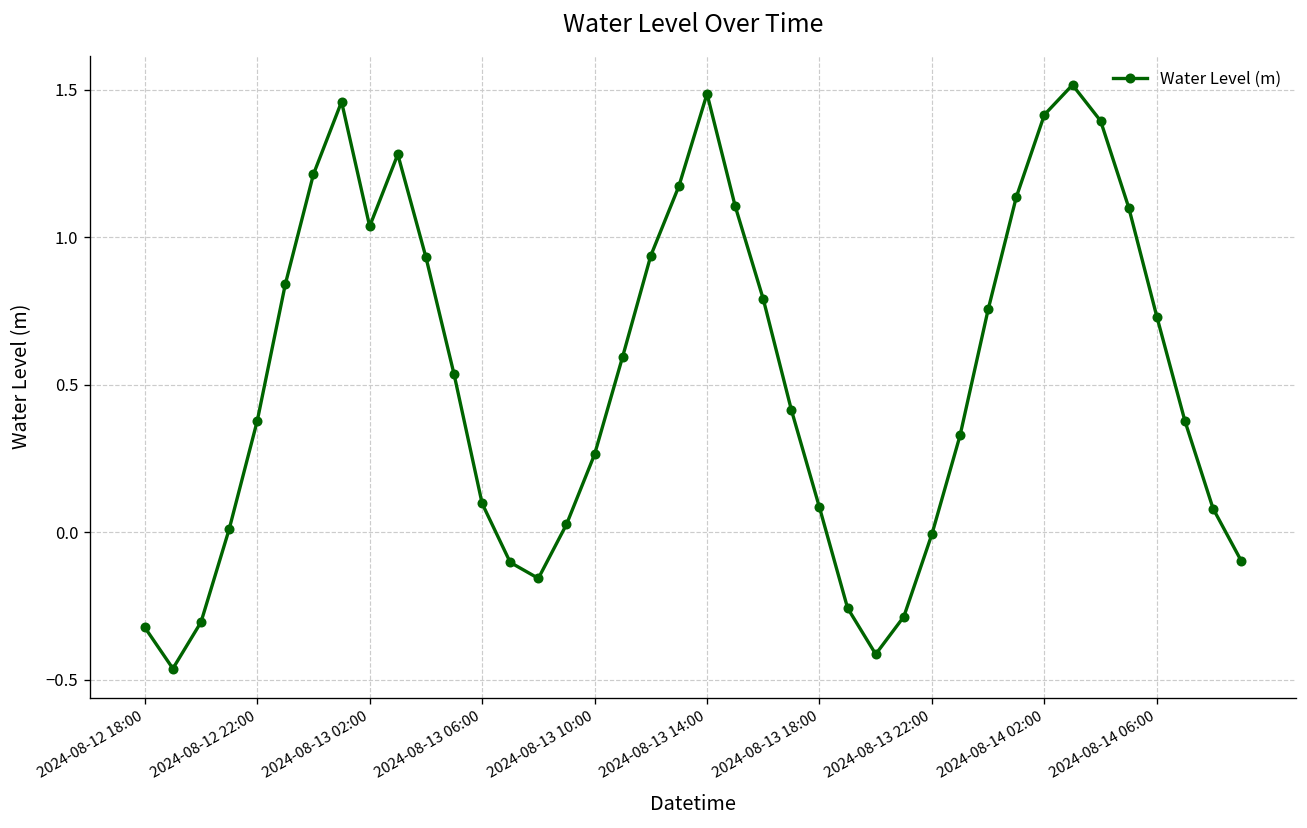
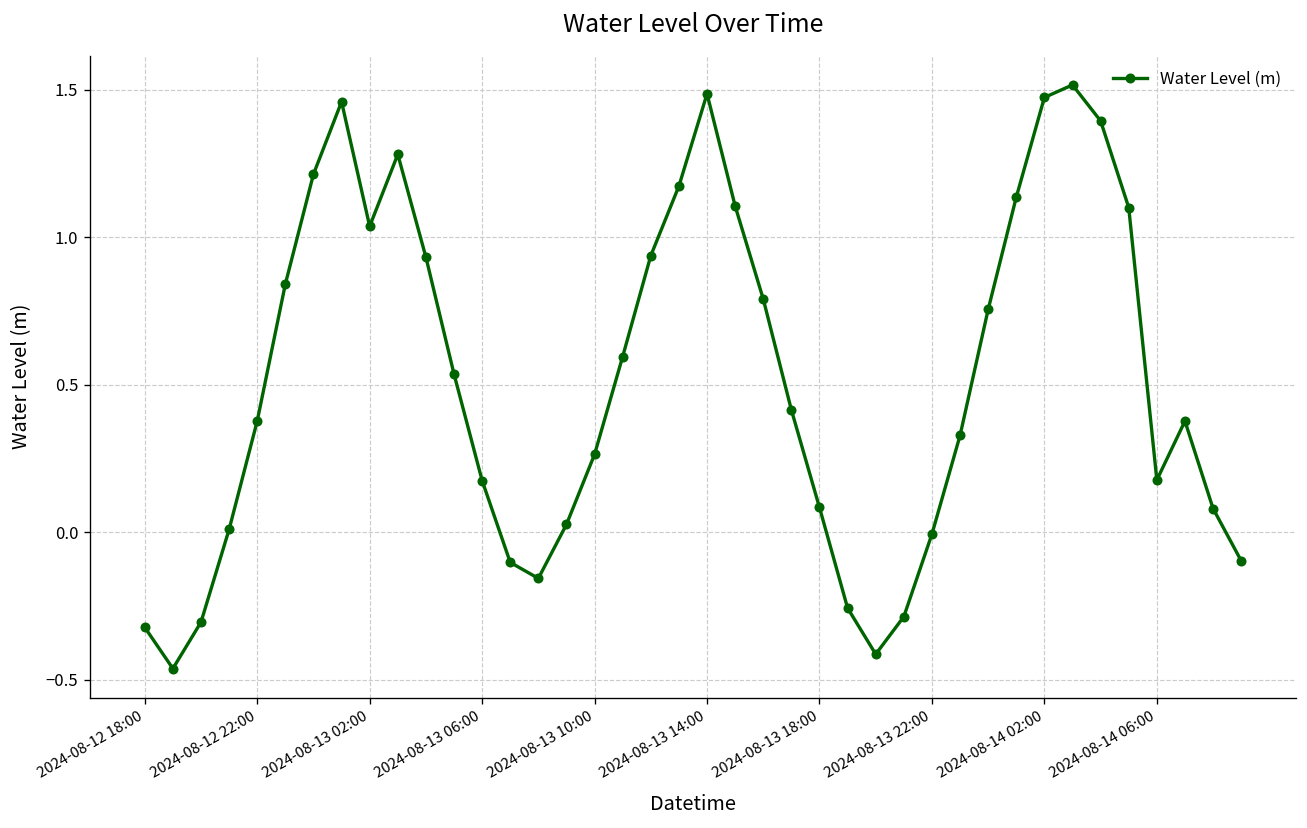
  {
    "2024-08-12 18:00": -0.32,
    "2024-08-12 22:00": 0.38,
    "2024-08-13 02:00": 1.04,
-   "2024-08-13 06:00": 0.10,
+   "2024-08-13 06:00": 0.18,
    "2024-08-13 10:00": 0.26,
    "2024-08-13 14:00": 1.49,
    "2024-08-13 18:00": 0.08,
    "2024-08-13 22:00": -0.01,
-   "2024-08-14 02:00": 1.42,
-   "2024-08-14 06:00": 0.73
+   "2024-08-14 02:00": 1.47,
+   "2024-08-14 06:00": 0.18
  }
